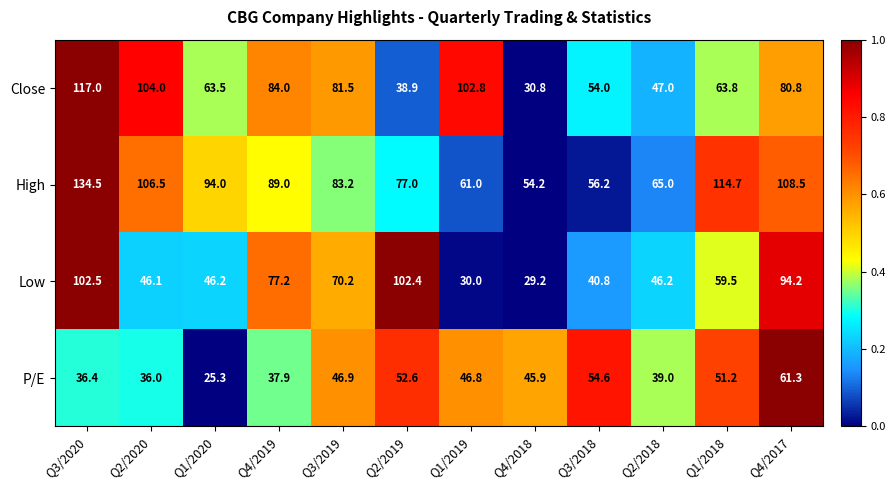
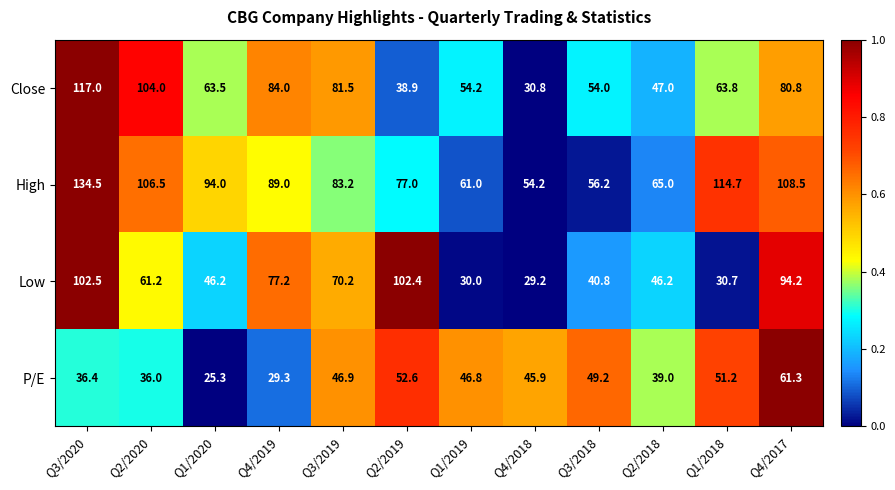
  {
    "Close": {
      "Q3/2020": 117.0,
      "Q2/2020": 104.0,
      "Q1/2020": 63.5,
      "Q4/2019": 84.0,
      "Q3/2019": 81.5,
      "Q2/2019": 38.9,
-     "Q1/2019": 102.8,
+     "Q1/2019": 54.2,
      "Q4/2018": 30.8,
      "Q3/2018": 54.0,
      "Q2/2018": 47.0,
      "Q1/2018": 63.8,
      "Q4/2017": 80.8
    },
    "High": {
      "Q3/2020": 134.5,
      "Q2/2020": 106.5,
      "Q1/2020": 94.0,
      "Q4/2019": 89.0,
      "Q3/2019": 83.2,
      "Q2/2019": 77.0,
      "Q1/2019": 61.0,
      "Q4/2018": 54.2,
      "Q3/2018": 56.2,
      "Q2/2018": 65.0,
      "Q1/2018": 114.7,
      "Q4/2017": 108.5
    },
    "Low": {
      "Q3/2020": 102.5,
-     "Q2/2020": 46.1,
+     "Q2/2020": 61.2,
      "Q1/2020": 46.2,
      "Q4/2019": 77.2,
      "Q3/2019": 70.2,
      "Q2/2019": 102.4,
      "Q1/2019": 30.0,
      "Q4/2018": 29.2,
      "Q3/2018": 40.8,
      "Q2/2018": 46.2,
-     "Q1/2018": 59.5,
+     "Q1/2018": 30.7,
      "Q4/2017": 94.2
    },
    "P/E": {
      "Q3/2020": 36.4,
      "Q2/2020": 36.0,
      "Q1/2020": 25.3,
-     "Q4/2019": 37.9,
+     "Q4/2019": 29.3,
      "Q3/2019": 46.9,
      "Q2/2019": 52.6,
      "Q1/2019": 46.8,
      "Q4/2018": 45.9,
-     "Q3/2018": 54.6,
+     "Q3/2018": 49.2,
      "Q2/2018": 39.0,
      "Q1/2018": 51.2,
      "Q4/2017": 61.3
    }
  }
